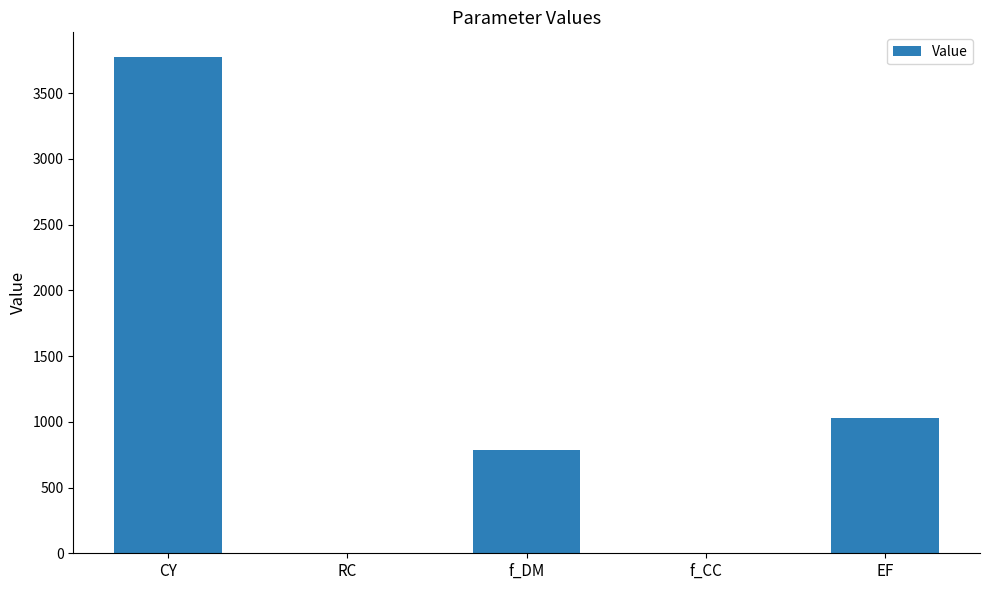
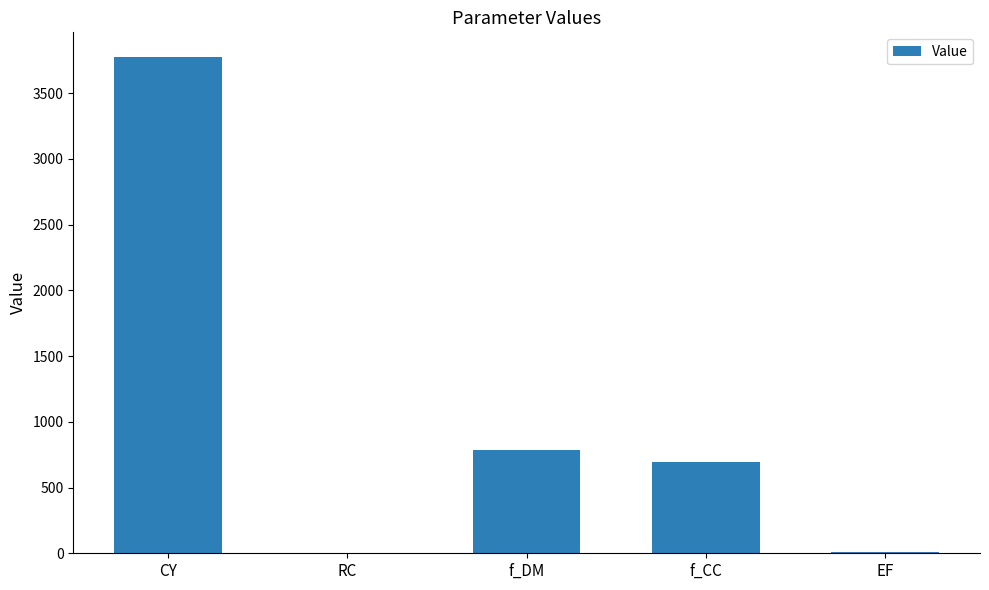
  {
    "CY": 3770,
    "f_DM": 790,
-   "f_CC": 0,
-   "EF": 1030
+   "f_CC": 700,
+   "EF": 10
  }
